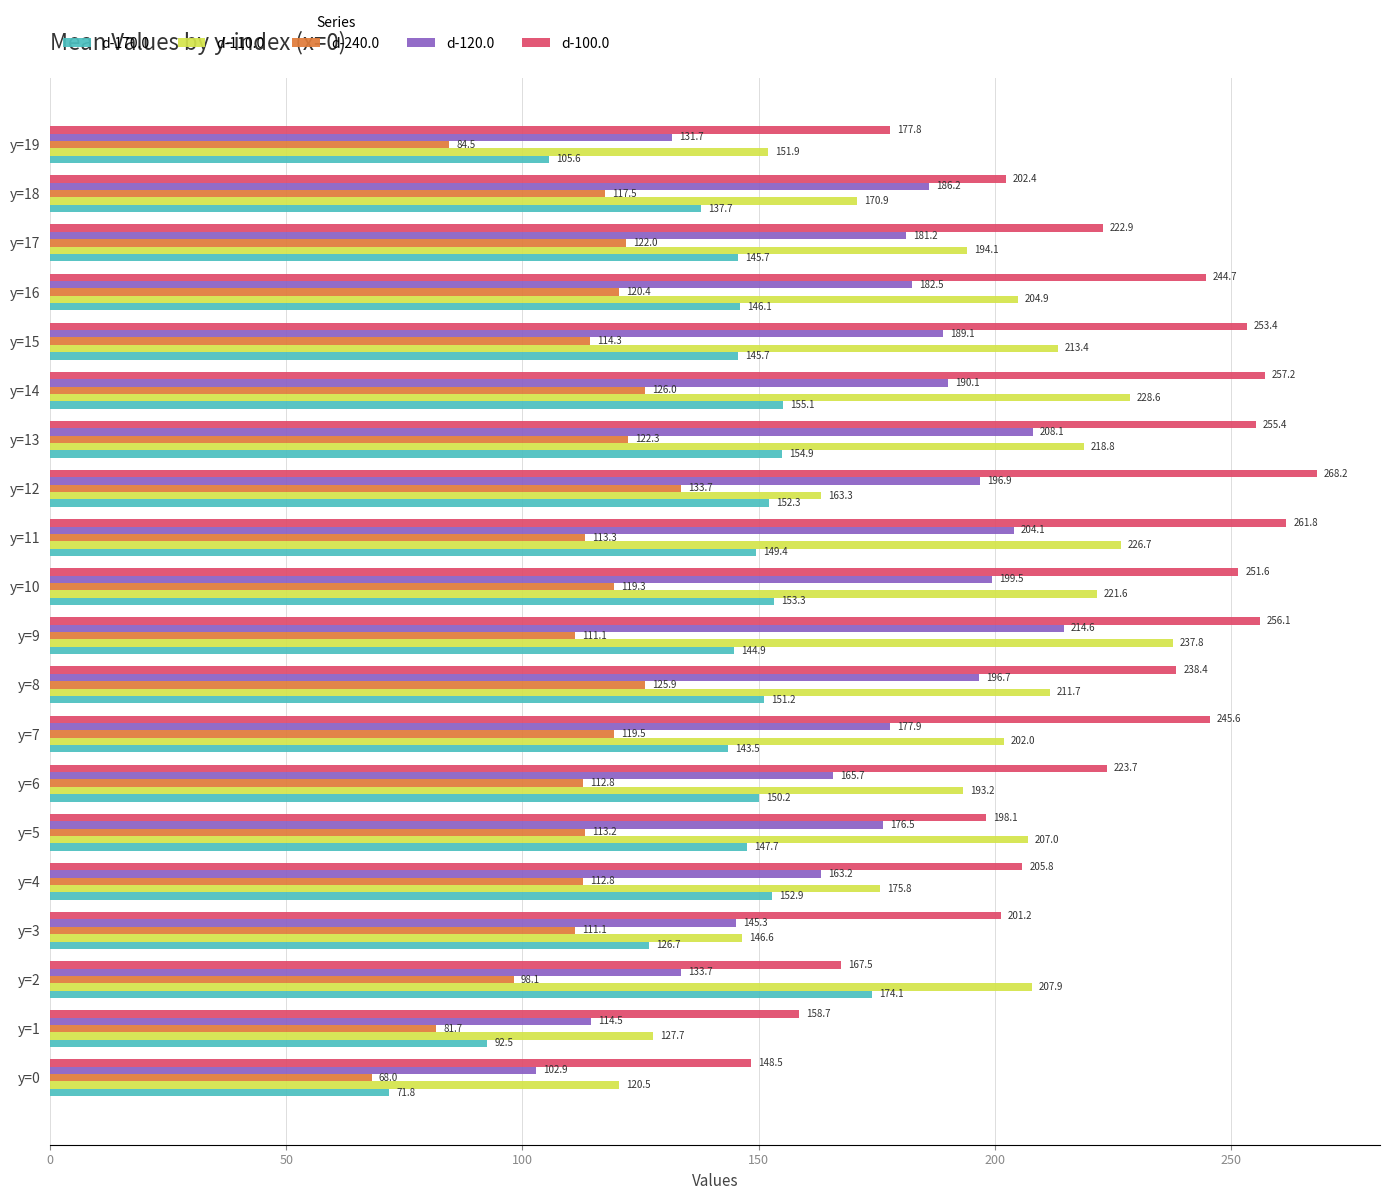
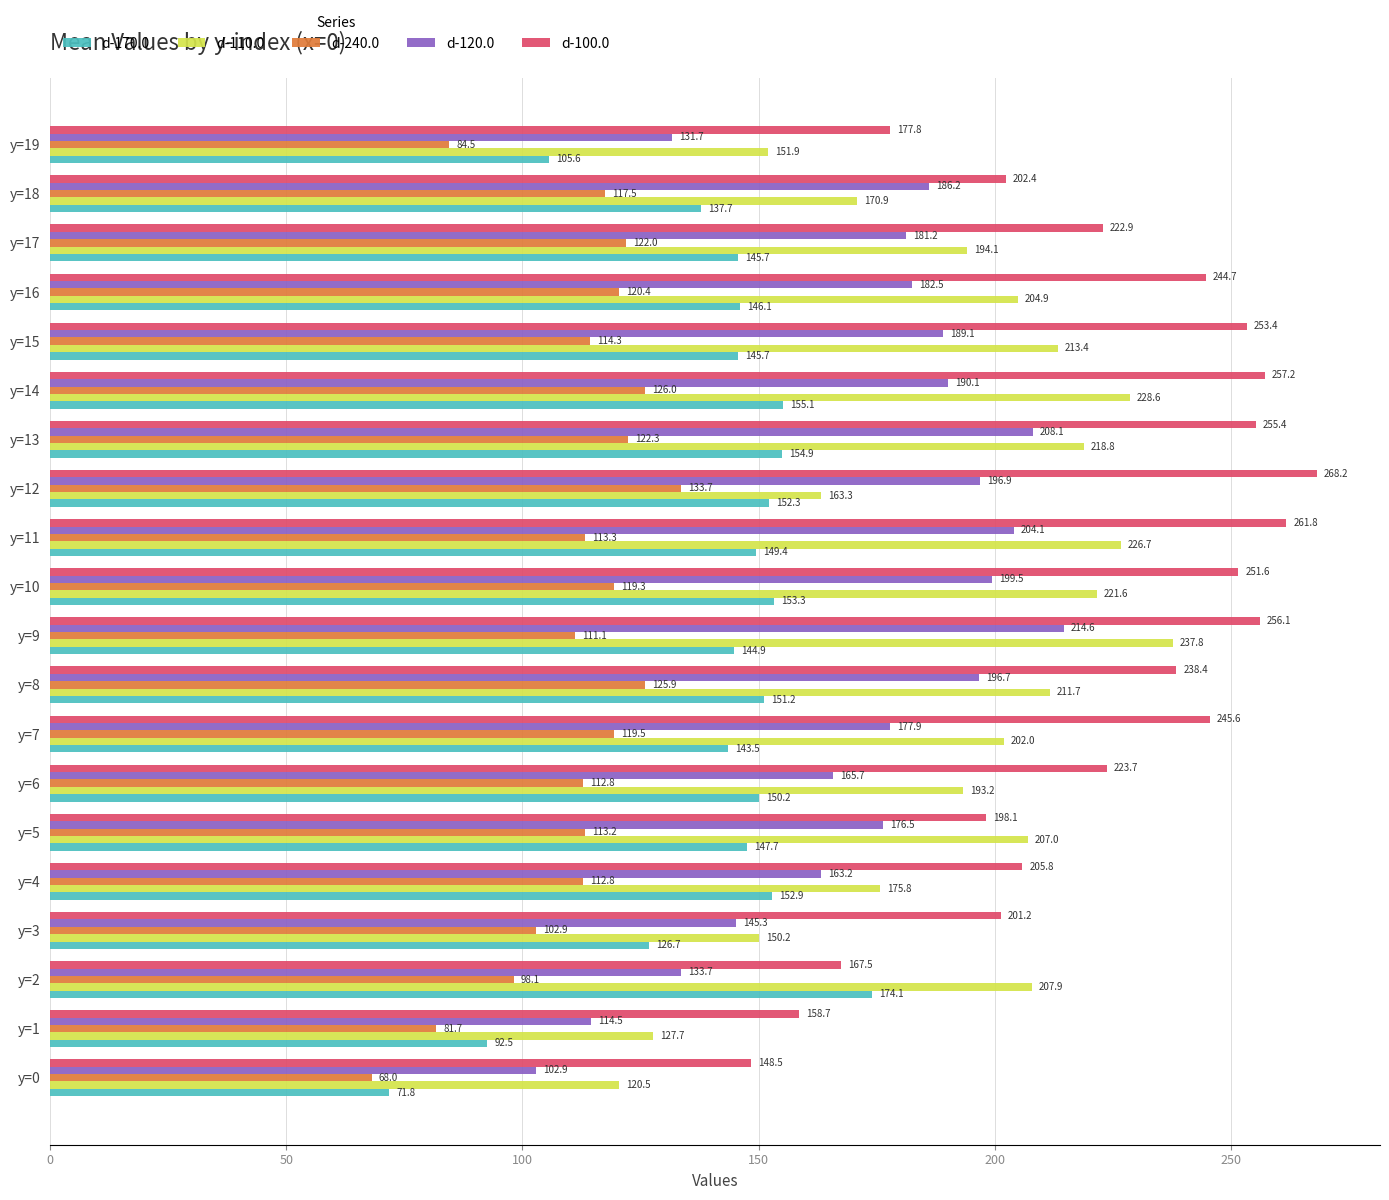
  {
    "d-170.0": {
      "y=19": 105.6,
      "y=18": 137.7,
      "y=17": 145.7,
      "y=16": 146.1,
      "y=15": 145.7,
      "y=14": 155.1,
      "y=13": 154.9,
      "y=12": 152.3,
      "y=11": 149.4,
      "y=10": 153.3,
      "y=9": 144.9,
      "y=8": 151.2,
      "y=7": 143.5,
      "y=6": 150.2,
      "y=5": 147.7,
      "y=4": 152.9,
      "y=3": 126.7,
      "y=2": 174.1,
      "y=1": 92.5,
      "y=0": 71.8
    },
    "d-110.0": {
      "y=19": 151.9,
      "y=18": 170.9,
      "y=17": 194.1,
      "y=16": 204.9,
      "y=15": 213.4,
      "y=14": 228.6,
      "y=13": 218.8,
      "y=12": 163.3,
      "y=11": 226.7,
      "y=10": 221.6,
      "y=9": 237.8,
      "y=8": 211.7,
      "y=7": 202.0,
      "y=6": 193.2,
      "y=5": 207.0,
      "y=4": 175.8,
-     "y=3": 146.6,
+     "y=3": 150.2,
      "y=2": 207.9,
      "y=1": 127.7,
      "y=0": 120.5
    },
    "d-240.0": {
      "y=19": 84.5,
      "y=18": 117.5,
      "y=17": 122.0,
      "y=16": 120.4,
      "y=15": 114.3,
      "y=14": 126.0,
      "y=13": 122.3,
      "y=12": 133.7,
      "y=11": 113.3,
      "y=10": 119.3,
      "y=9": 111.1,
      "y=8": 125.9,
      "y=7": 119.5,
      "y=6": 112.8,
      "y=5": 113.2,
      "y=4": 112.8,
-     "y=3": 111.1,
+     "y=3": 102.9,
      "y=2": 98.1,
      "y=1": 81.7,
      "y=0": 68.0
    },
    "d-120.0": {
      "y=19": 131.7,
      "y=18": 186.2,
      "y=17": 181.2,
      "y=16": 182.5,
      "y=15": 189.1,
      "y=14": 190.1,
      "y=13": 208.1,
      "y=12": 196.9,
      "y=11": 204.1,
      "y=10": 199.5,
      "y=9": 214.6,
      "y=8": 196.7,
      "y=7": 177.9,
      "y=6": 165.7,
      "y=5": 176.5,
      "y=4": 163.2,
      "y=3": 145.3,
      "y=2": 133.7,
      "y=1": 114.5,
      "y=0": 102.9
    },
    "d-100.0": {
      "y=19": 177.8,
      "y=18": 202.4,
      "y=17": 222.9,
      "y=16": 244.7,
      "y=15": 253.4,
      "y=14": 257.2,
      "y=13": 255.4,
      "y=12": 268.2,
      "y=11": 261.8,
      "y=10": 251.6,
      "y=9": 256.1,
      "y=8": 238.4,
      "y=7": 245.6,
      "y=6": 223.7,
      "y=5": 198.1,
      "y=4": 205.8,
      "y=3": 201.2,
      "y=2": 167.5,
      "y=1": 158.7,
      "y=0": 148.5
    }
  }
